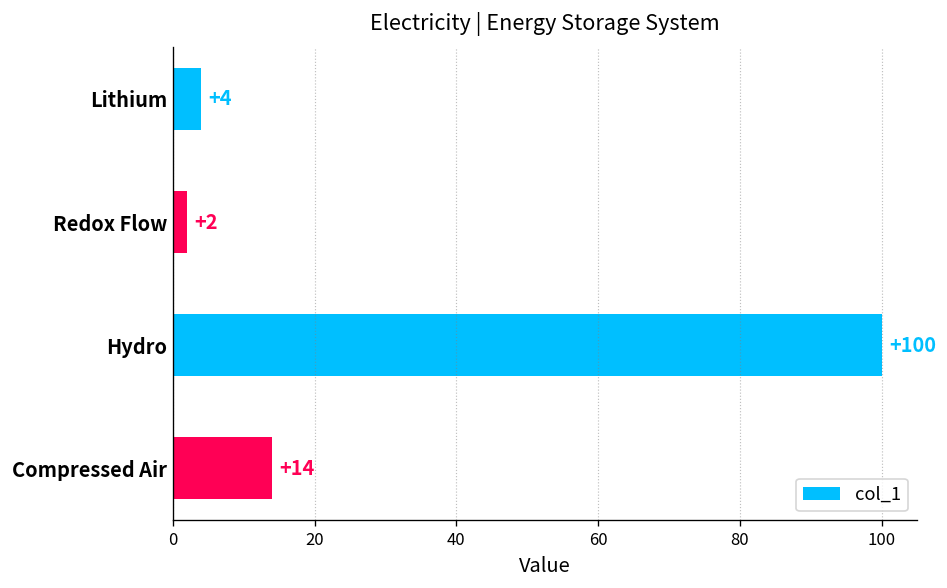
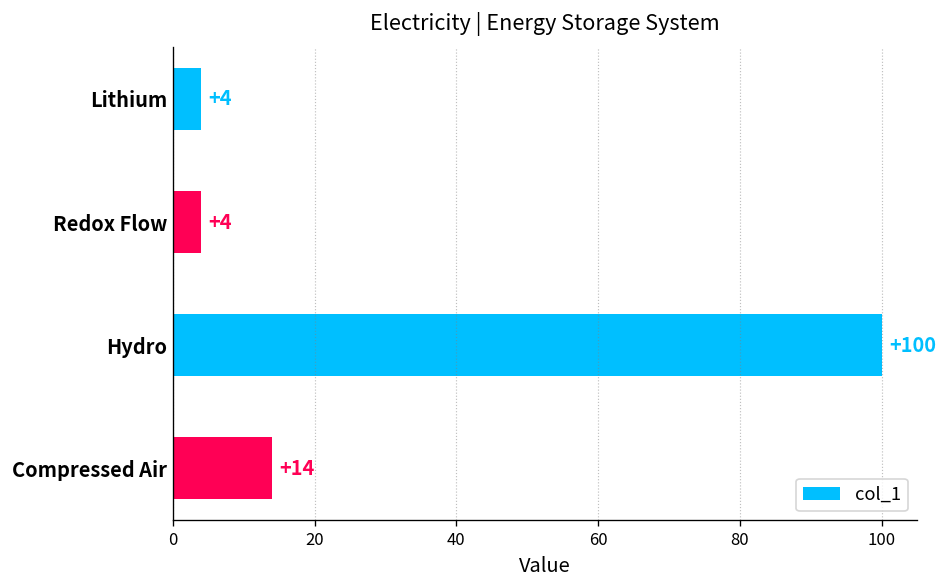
  {
    "Lithium": "+4",
-   "Redox Flow": "+2",
+   "Redox Flow": "+4",
    "Hydro": "+100",
    "Compressed Air": "+14"
  }
